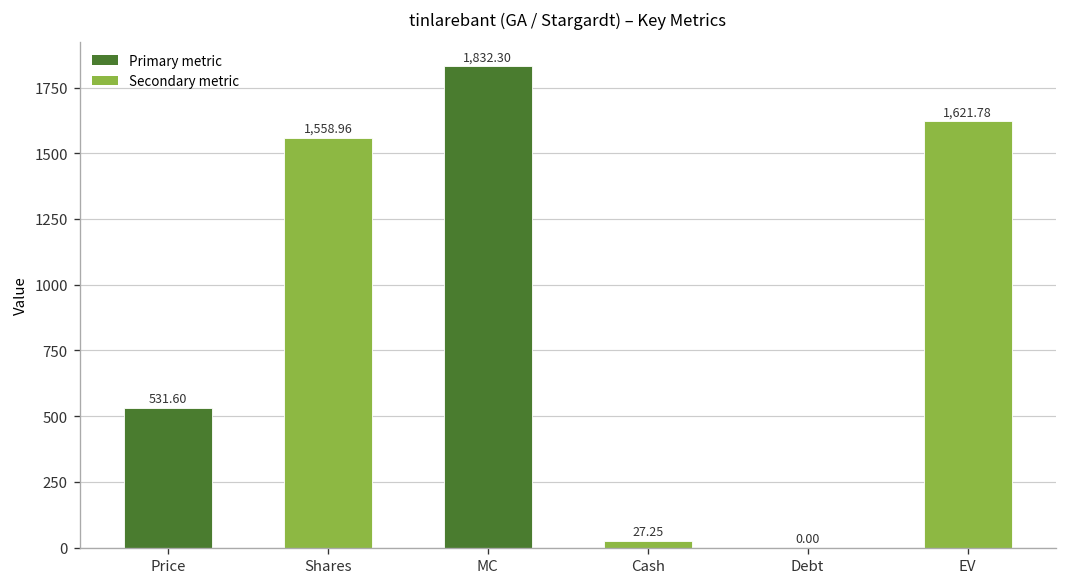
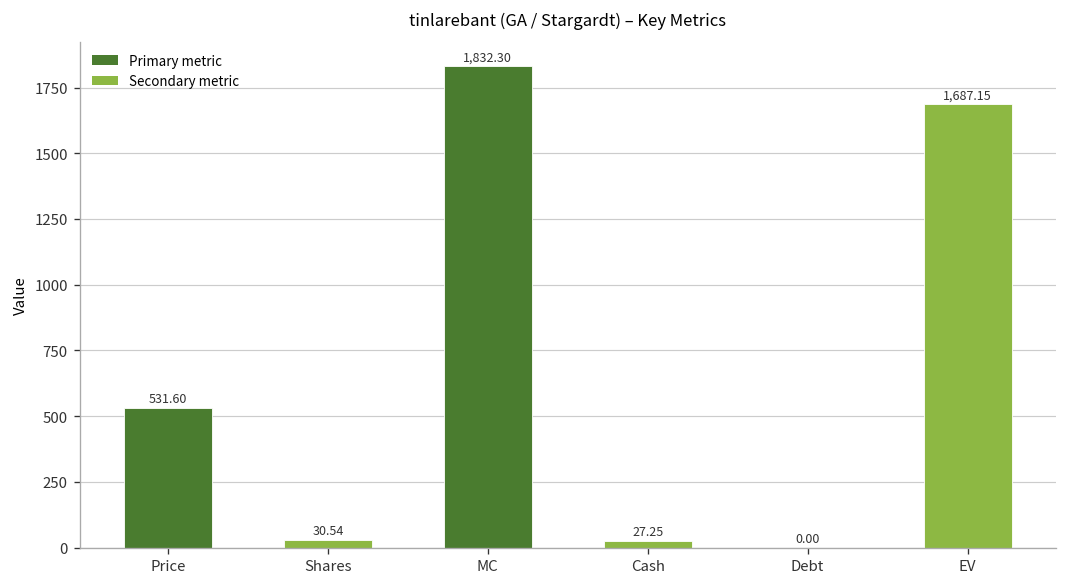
  {
    "Price": "531.60",
-   "Shares": "1,558.96",
+   "Shares": "30.54",
    "MC": "1,832.30",
    "Cash": "27.25",
    "Debt": "0.00",
-   "EV": "1,621.78"
+   "EV": "1,687.15"
  }
